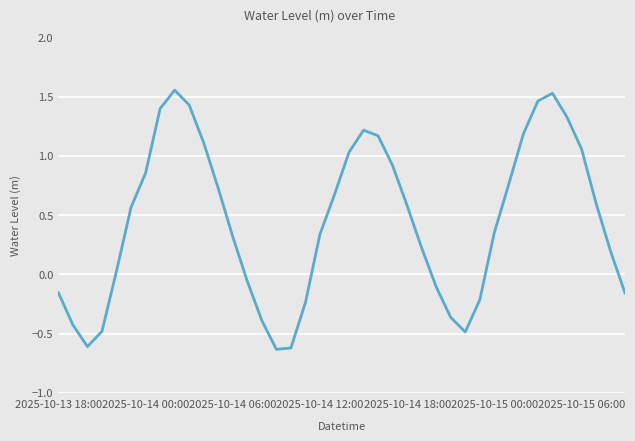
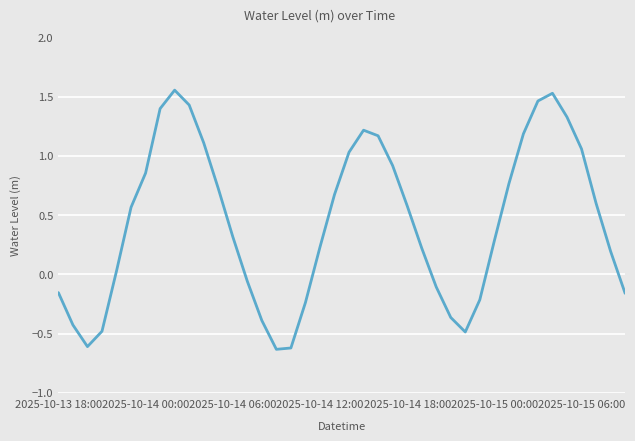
  {
    "2025-10-13 18:00": -0.15,
    "2025-10-14 00:00": 0.86,
    "2025-10-14 06:00": 0.32,
-   "2025-10-14 12:00": 0.34,
+   "2025-10-14 12:00": 0.23,
    "2025-10-14 18:00": 0.58,
-   "2025-10-15 00:00": 0.35,
+   "2025-10-15 00:00": 0.28,
    "2025-10-15 06:00": 1.06
  }
